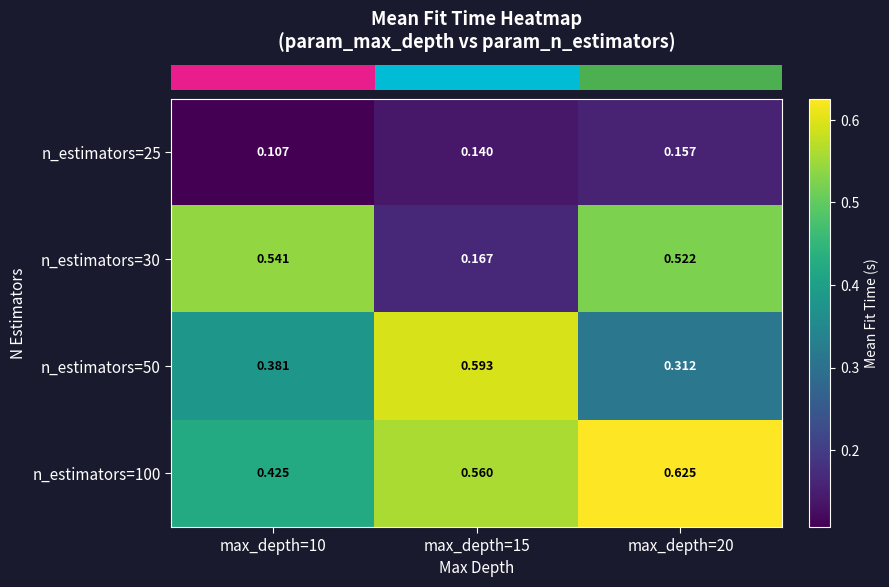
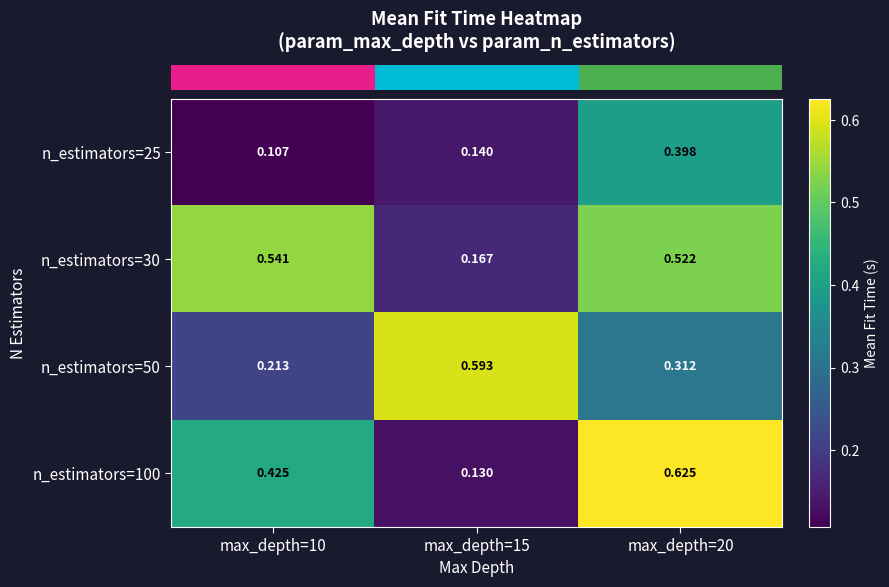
  {
    "n_estimators=25": {
      "max_depth=10": 0.107,
      "max_depth=15": 0.140,
-     "max_depth=20": 0.157
+     "max_depth=20": 0.398
    },
    "n_estimators=30": {
      "max_depth=10": 0.541,
      "max_depth=15": 0.167,
      "max_depth=20": 0.522
    },
    "n_estimators=50": {
-     "max_depth=10": 0.381,
+     "max_depth=10": 0.213,
      "max_depth=15": 0.593,
      "max_depth=20": 0.312
    },
    "n_estimators=100": {
      "max_depth=10": 0.425,
-     "max_depth=15": 0.560,
+     "max_depth=15": 0.130,
      "max_depth=20": 0.625
    }
  }
